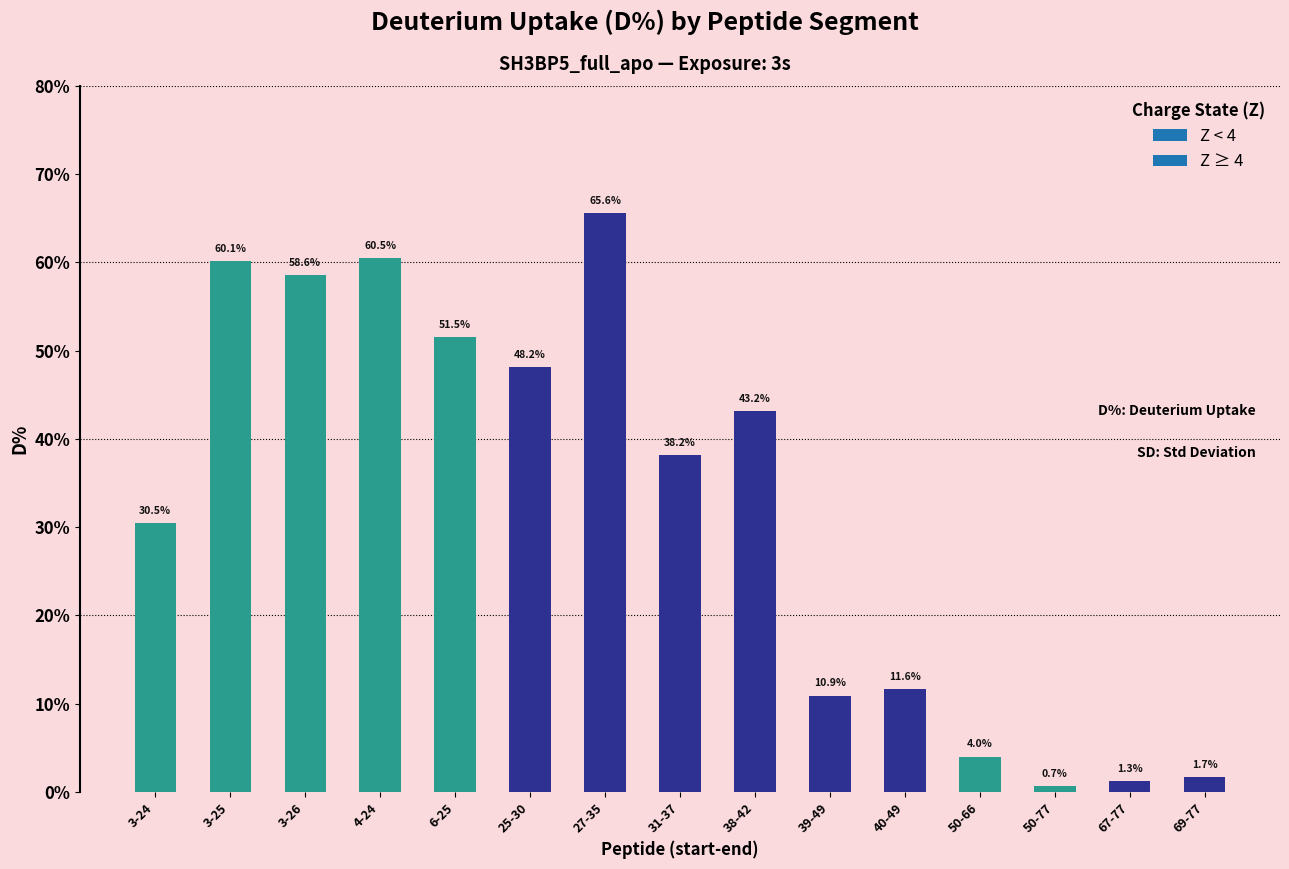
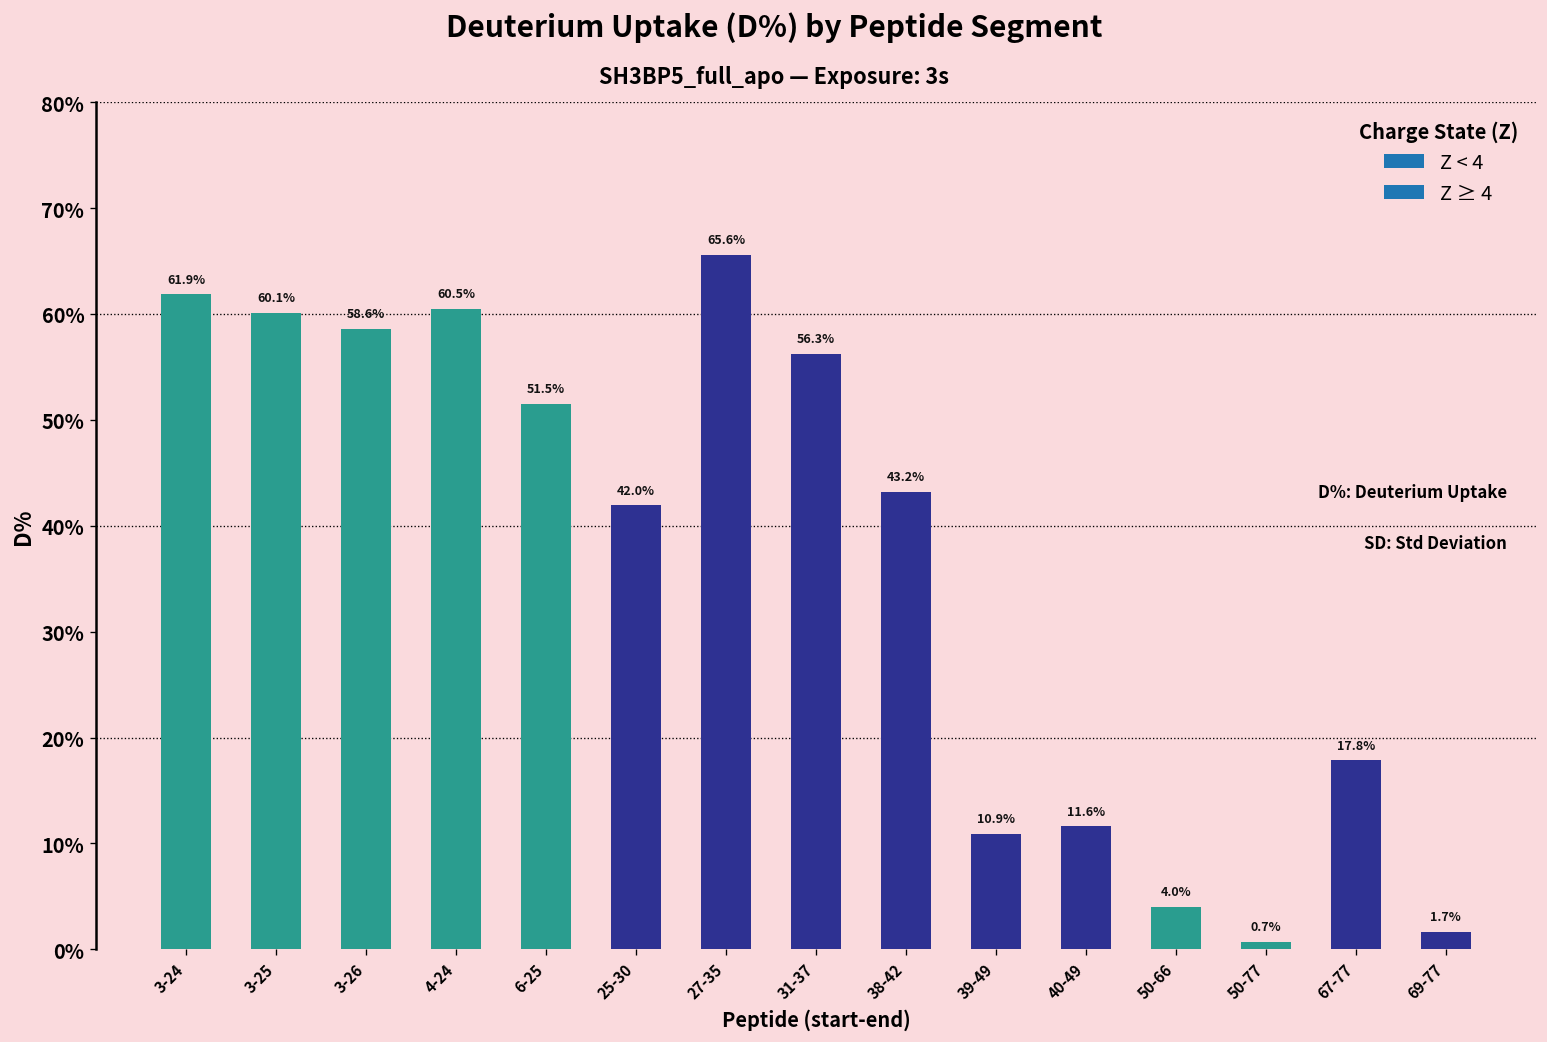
  {
-   "3-24": "30.5%",
+   "3-24": "61.9%",
    "3-25": "60.1%",
    "3-26": "58.6%",
    "4-24": "60.5%",
    "6-25": "51.5%",
-   "25-30": "48.2%",
+   "25-30": "42.0%",
    "27-35": "65.6%",
-   "31-37": "38.2%",
+   "31-37": "56.3%",
    "38-42": "43.2%",
    "39-49": "10.9%",
    "40-49": "11.6%",
    "50-66": "4.0%",
    "50-77": "0.7%",
-   "67-77": "1.3%",
+   "67-77": "17.8%",
    "69-77": "1.7%"
  }
